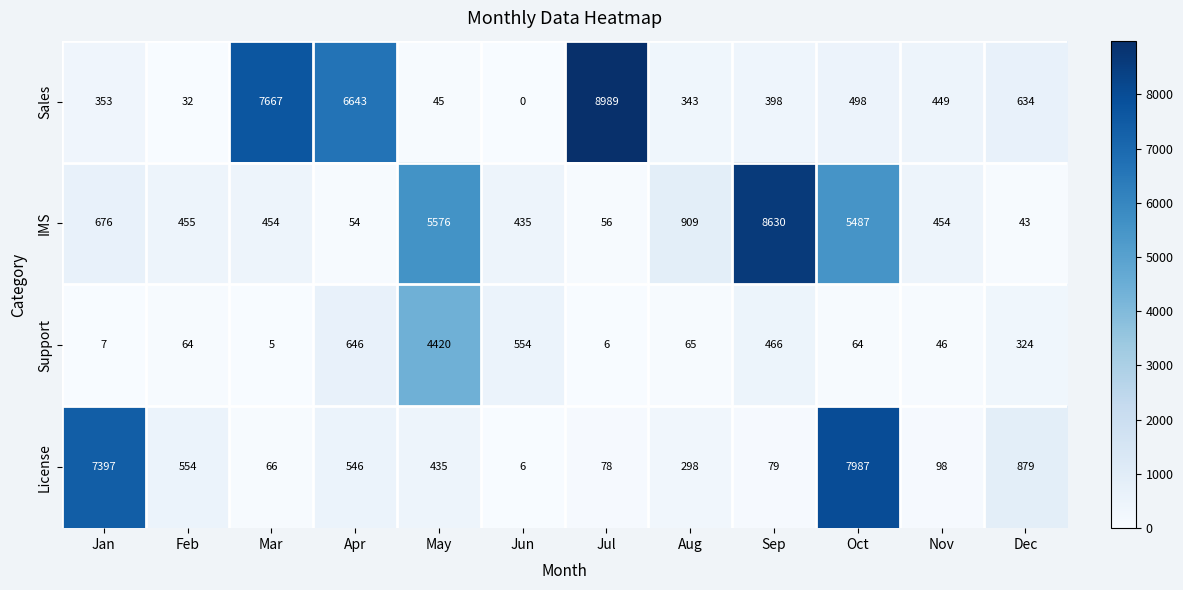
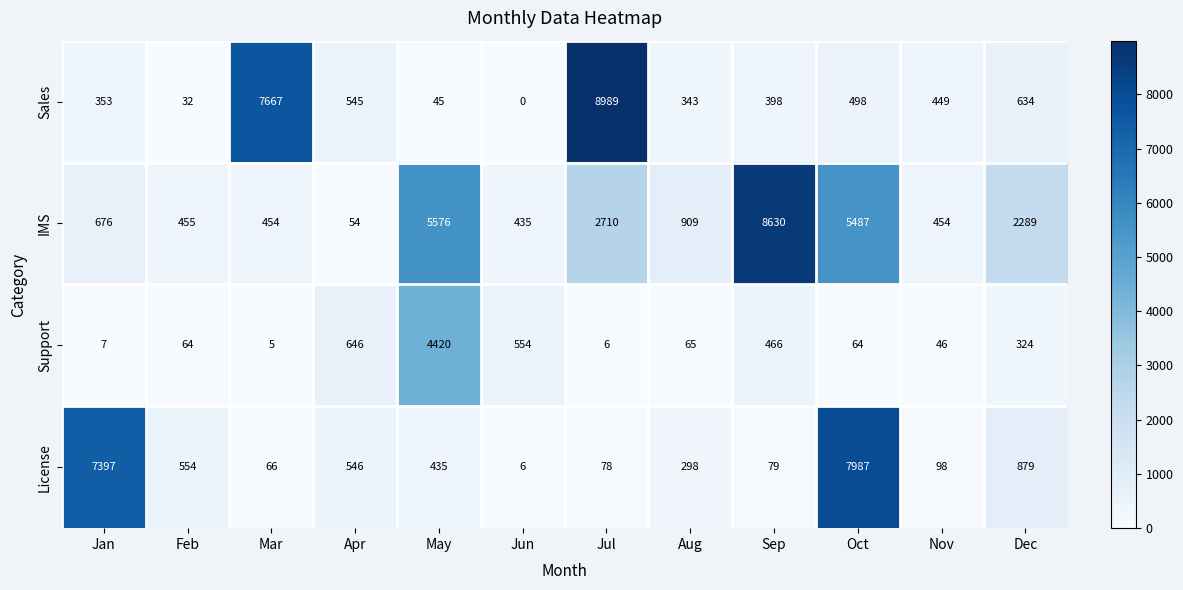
  {
    "Sales": {
      "Jan": 353,
      "Feb": 32,
      "Mar": 7667,
-     "Apr": 6643,
+     "Apr": 545,
      "May": 45,
      "Jun": 0,
      "Jul": 8989,
      "Aug": 343,
      "Sep": 398,
      "Oct": 498,
      "Nov": 449,
      "Dec": 634
    },
    "IMS": {
      "Jan": 676,
      "Feb": 455,
      "Mar": 454,
      "Apr": 54,
      "May": 5576,
      "Jun": 435,
-     "Jul": 56,
+     "Jul": 2710,
      "Aug": 909,
      "Sep": 8630,
      "Oct": 5487,
      "Nov": 454,
-     "Dec": 43
+     "Dec": 2289
    },
    "Support": {
      "Jan": 7,
      "Feb": 64,
      "Mar": 5,
      "Apr": 646,
      "May": 4420,
      "Jun": 554,
      "Jul": 6,
      "Aug": 65,
      "Sep": 466,
      "Oct": 64,
      "Nov": 46,
      "Dec": 324
    },
    "License": {
      "Jan": 7397,
      "Feb": 554,
      "Mar": 66,
      "Apr": 546,
      "May": 435,
      "Jun": 6,
      "Jul": 78,
      "Aug": 298,
      "Sep": 79,
      "Oct": 7987,
      "Nov": 98,
      "Dec": 879
    }
  }
